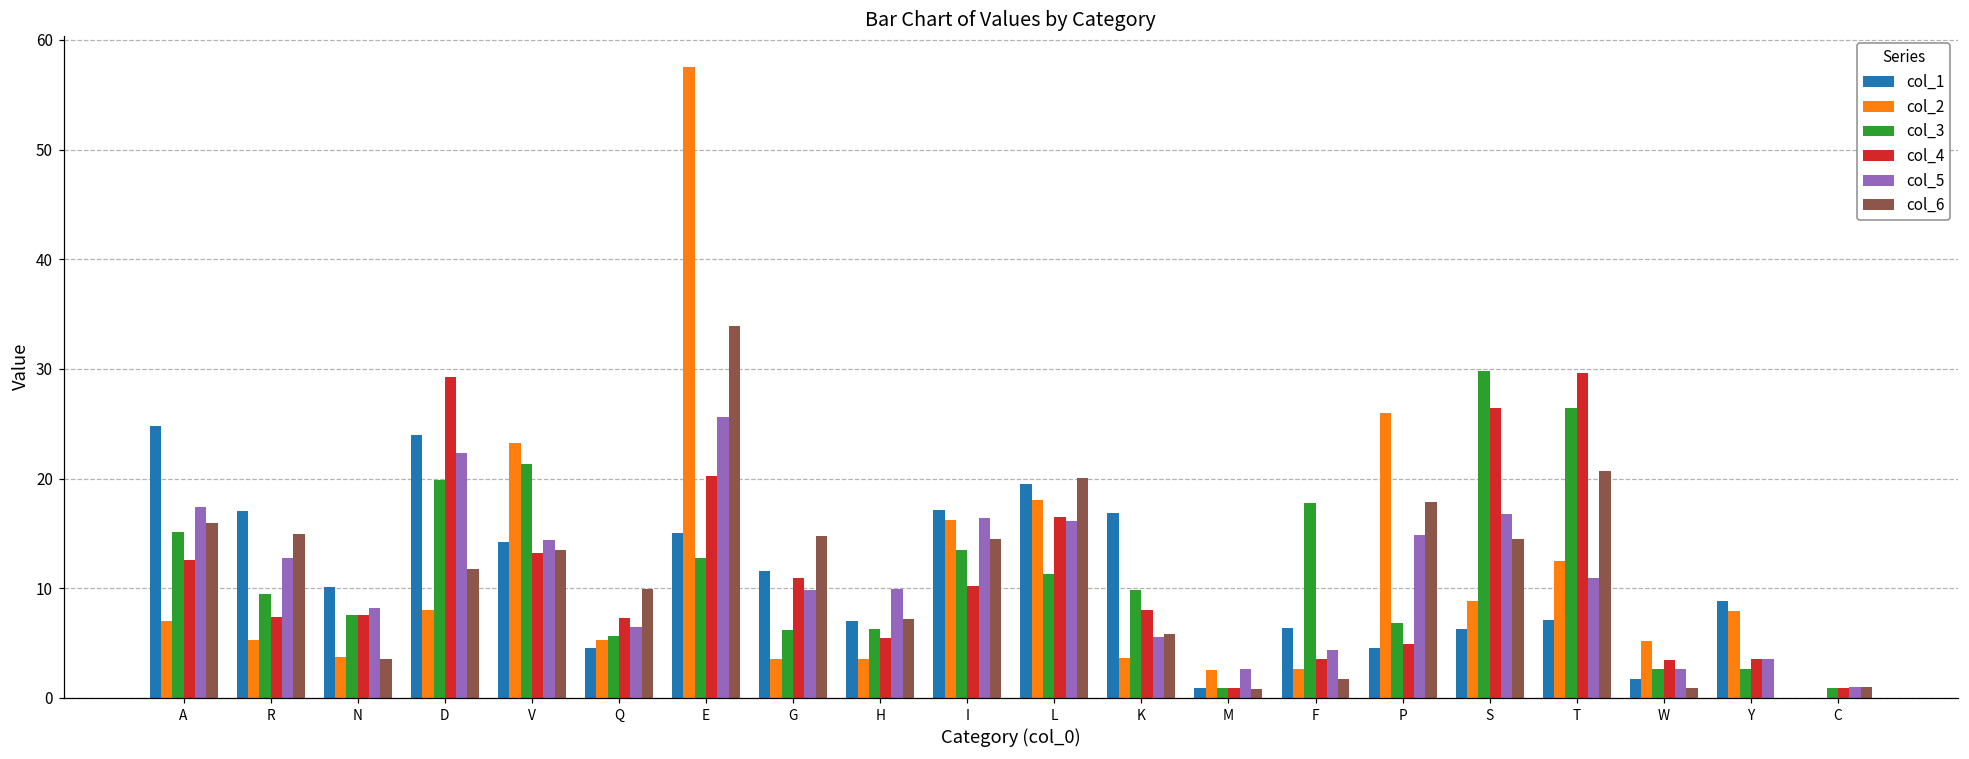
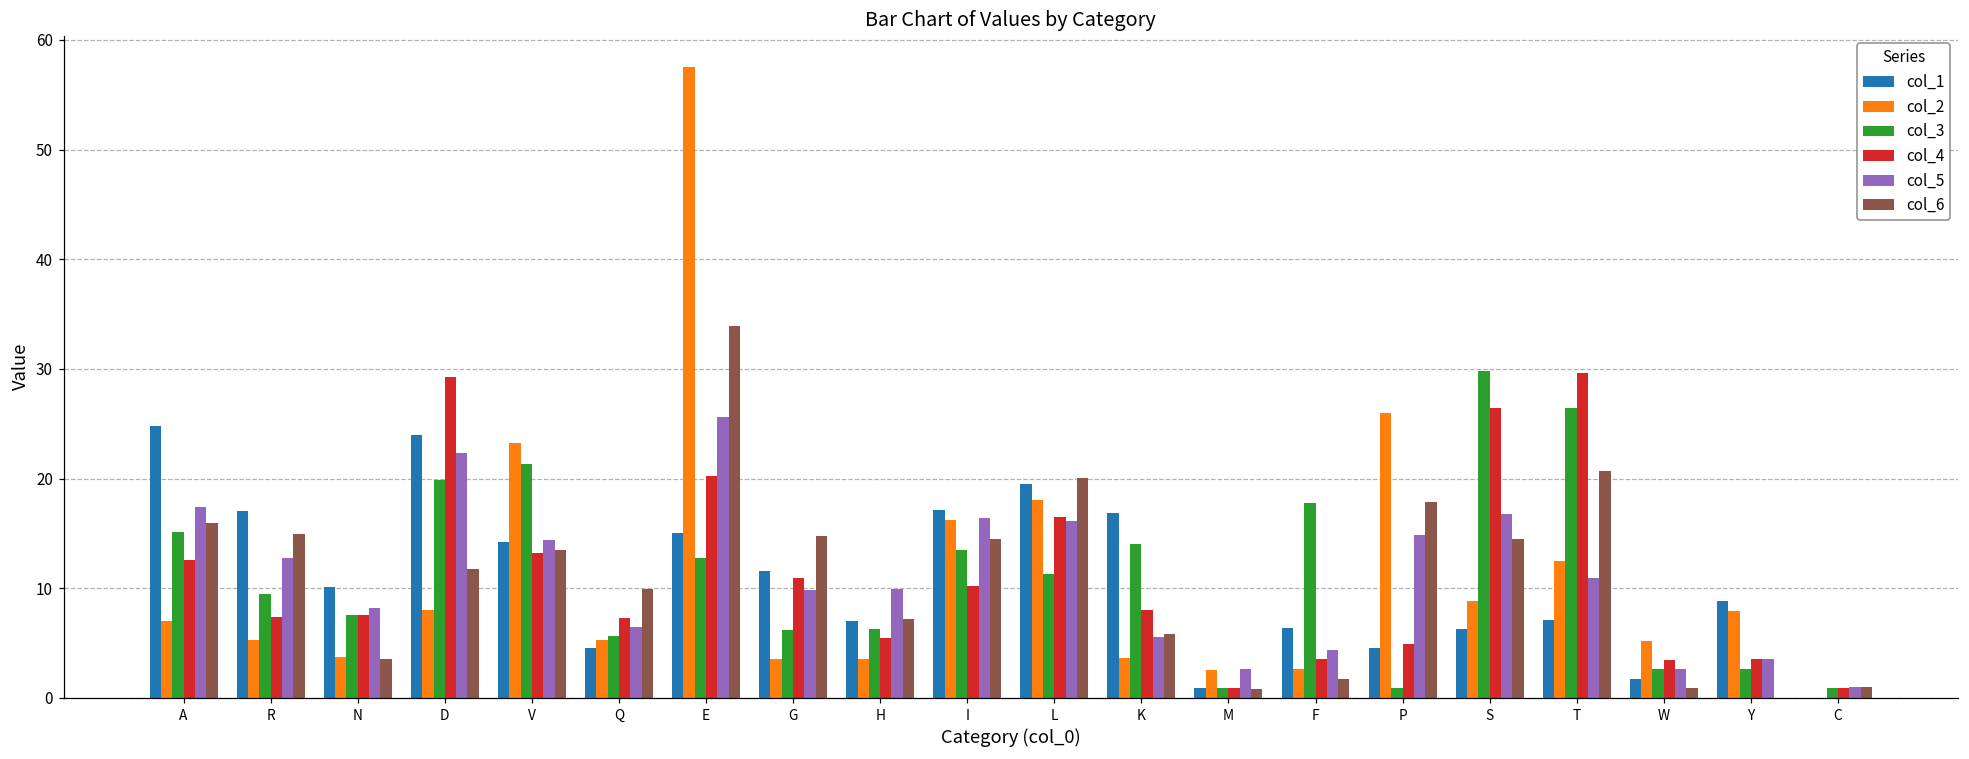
  {
    "col_1": {
      "A": 25,
      "R": 17,
      "N": 10,
      "D": 24,
      "V": 14,
      "Q": 5,
      "E": 15,
      "G": 12,
      "H": 7,
      "I": 17,
      "L": 19,
      "K": 17,
      "M": 1,
      "F": 6,
      "P": 5,
      "S": 6,
      "T": 7,
      "W": 2,
      "Y": 9,
      "C": 0
    },
    "col_2": {
      "A": 7,
      "R": 5,
      "N": 4,
      "D": 8,
      "V": 23,
      "Q": 5,
      "E": 58,
      "G": 4,
      "H": 4,
      "I": 16,
      "L": 18,
      "K": 4,
      "M": 3,
      "F": 3,
      "P": 26,
      "S": 9,
      "T": 13,
      "W": 5,
      "Y": 8,
      "C": 0
    },
    "col_3": {
      "A": 15,
      "R": 9,
      "N": 8,
      "D": 20,
      "V": 21,
      "Q": 6,
      "E": 13,
      "G": 6,
      "H": 6,
      "I": 14,
      "L": 11,
-     "K": 10,
+     "K": 14,
      "M": 1,
      "F": 18,
-     "P": 7,
+     "P": 1,
      "S": 30,
      "T": 26,
      "W": 3,
      "Y": 3,
      "C": 1
    },
    "col_4": {
      "A": 13,
      "R": 7,
      "N": 8,
      "D": 29,
      "V": 13,
      "Q": 7,
      "E": 20,
      "G": 11,
      "H": 5,
      "I": 10,
      "L": 17,
      "K": 8,
      "M": 1,
      "F": 4,
      "P": 5,
      "S": 26,
      "T": 30,
      "W": 4,
      "Y": 4,
      "C": 1
    },
    "col_5": {
      "A": 17,
      "R": 13,
      "N": 8,
      "D": 22,
      "V": 14,
      "Q": 6,
      "E": 26,
      "G": 10,
      "H": 10,
      "I": 16,
      "L": 16,
      "K": 6,
      "M": 3,
      "F": 4,
      "P": 15,
      "S": 17,
      "T": 11,
      "W": 3,
      "Y": 4,
      "C": 1
    },
    "col_6": {
      "A": 16,
      "R": 15,
      "N": 4,
      "D": 12,
      "V": 13,
      "Q": 10,
      "E": 34,
      "G": 15,
      "H": 7,
      "I": 15,
      "L": 20,
      "K": 6,
      "M": 1,
      "F": 2,
      "P": 18,
      "S": 14,
      "T": 21,
      "W": 1,
      "Y": 0,
      "C": 1
    }
  }
